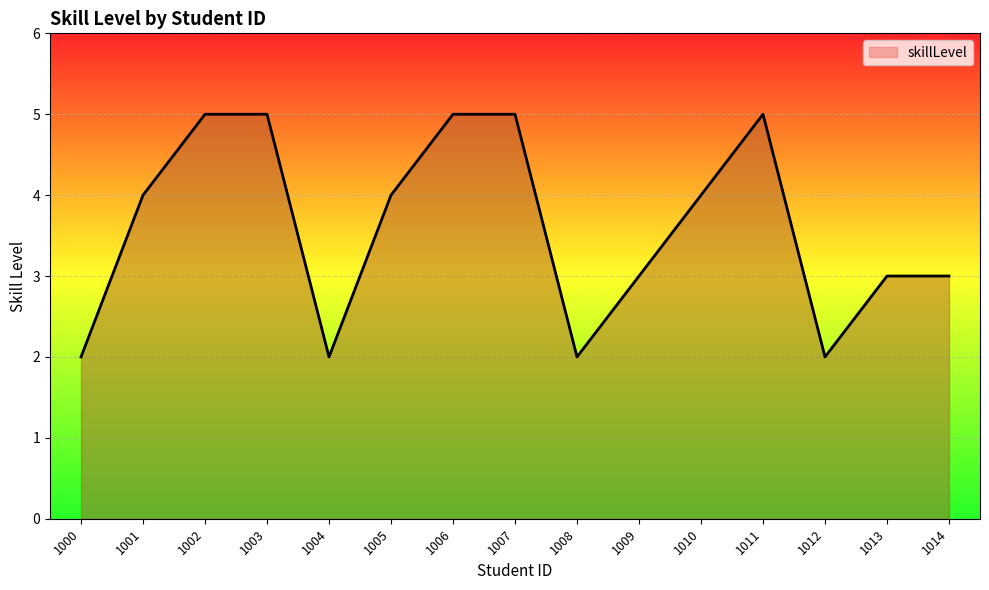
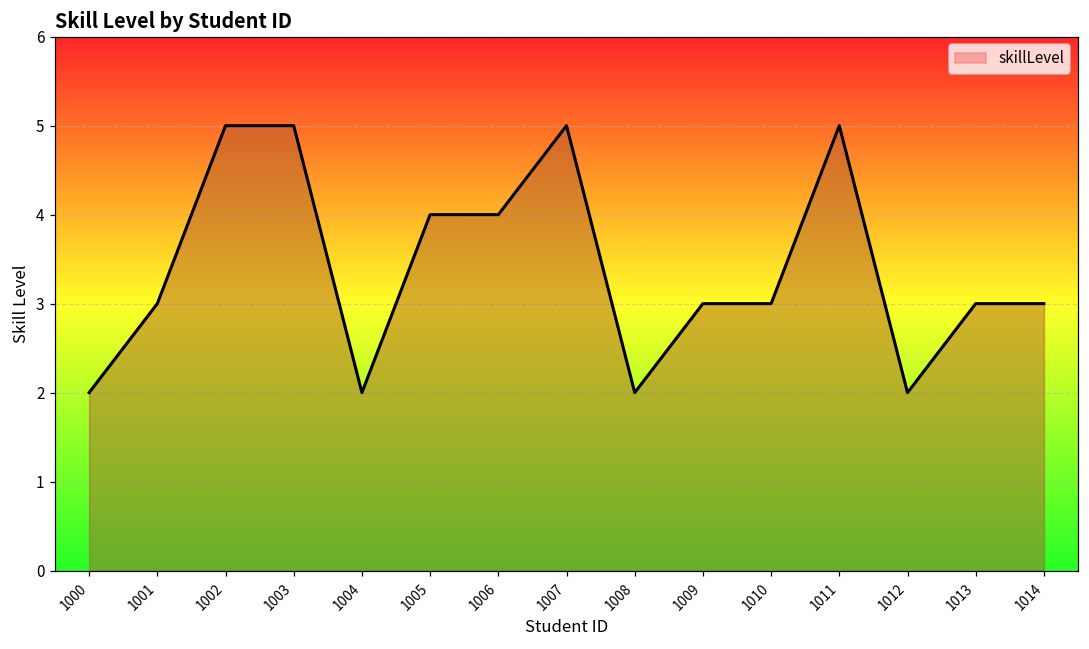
  {
    "1000": 2,
-   "1001": 4,
+   "1001": 3,
    "1002": 5,
    "1003": 5,
    "1004": 2,
    "1005": 4,
-   "1006": 5,
+   "1006": 4,
    "1007": 5,
    "1008": 2,
    "1009": 3,
-   "1010": 4,
+   "1010": 3,
    "1011": 5,
    "1012": 2,
    "1013": 3,
    "1014": 3
  }
